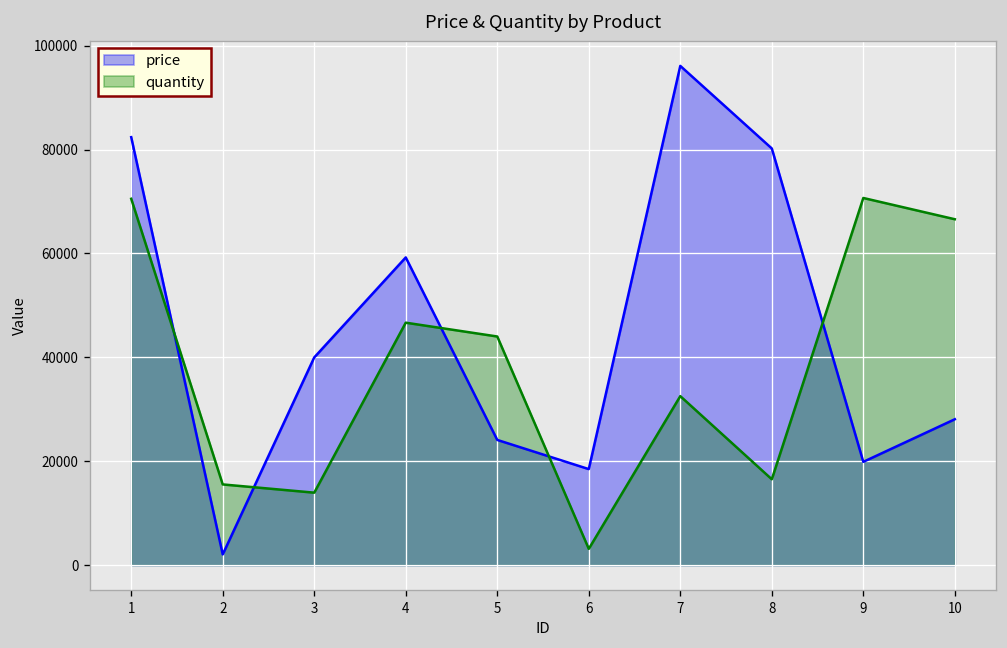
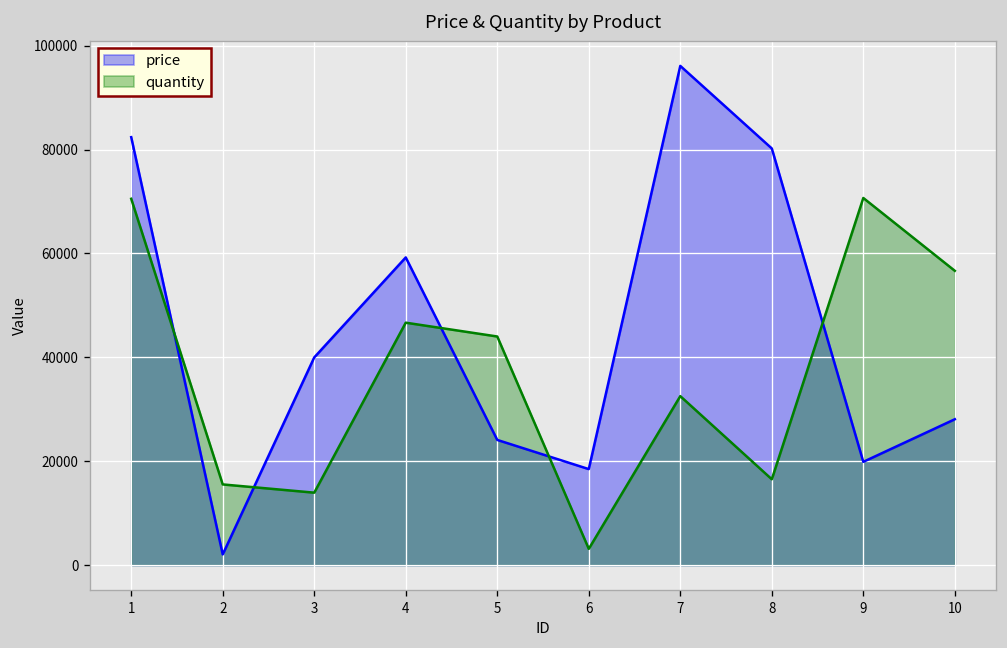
  {
    "price": {
      "1": 82000,
      "2": 2000,
      "3": 40000,
      "4": 59000,
      "5": 24000,
      "6": 18000,
      "7": 96000,
      "8": 80000,
      "9": 20000,
      "10": 28000
    },
    "quantity": {
      "1": 71000,
      "2": 16000,
      "3": 14000,
      "4": 47000,
      "5": 44000,
      "6": 3000,
      "7": 33000,
      "8": 17000,
      "9": 71000,
-     "10": 67000
+     "10": 57000
    }
  }
